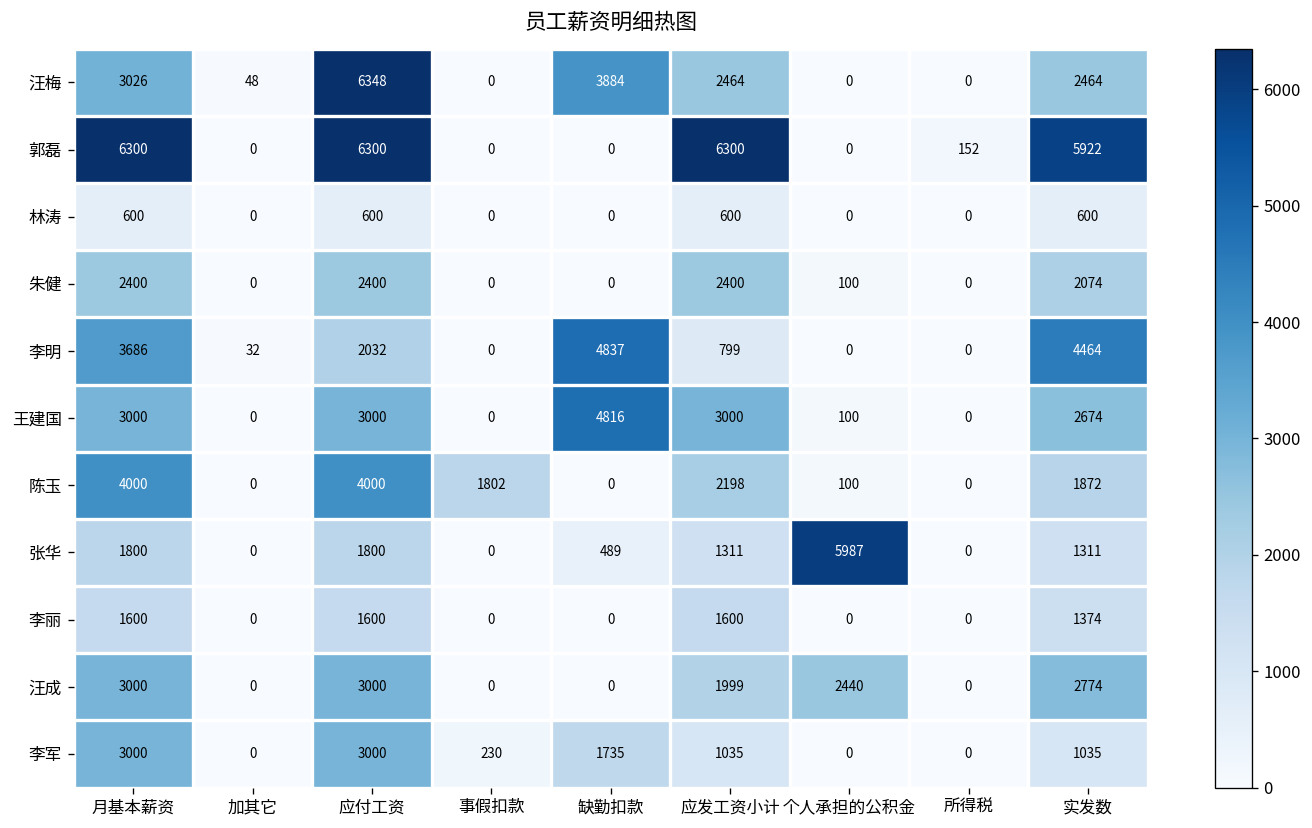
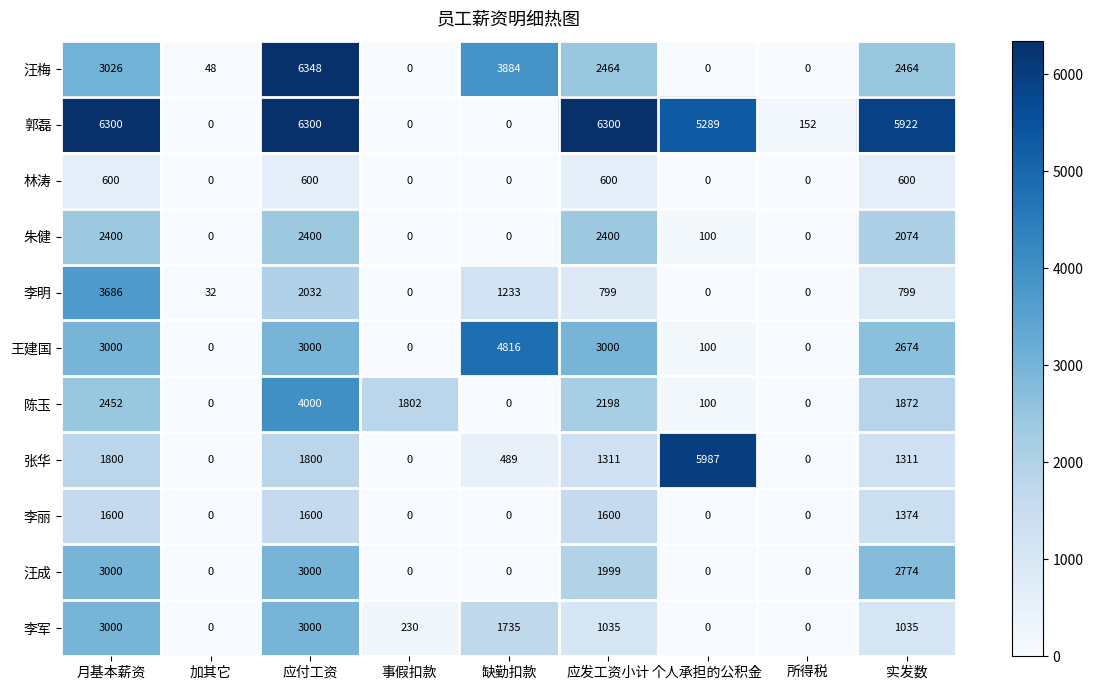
  {
    "汪梅": {
      "月基本薪资": 3026,
      "加其它": 48,
      "应付工资": 6348,
      "事假扣款": 0,
      "缺勤扣款": 3884,
      "应发工资小计": 2464,
      "个人承担的公积金": 0,
      "所得税": 0,
      "实发数": 2464
    },
    "郭磊": {
      "月基本薪资": 6300,
      "加其它": 0,
      "应付工资": 6300,
      "事假扣款": 0,
      "缺勤扣款": 0,
      "应发工资小计": 6300,
-     "个人承担的公积金": 0,
+     "个人承担的公积金": 5289,
      "所得税": 152,
      "实发数": 5922
    },
    "林涛": {
      "月基本薪资": 600,
      "加其它": 0,
      "应付工资": 600,
      "事假扣款": 0,
      "缺勤扣款": 0,
      "应发工资小计": 600,
      "个人承担的公积金": 0,
      "所得税": 0,
      "实发数": 600
    },
    "朱健": {
      "月基本薪资": 2400,
      "加其它": 0,
      "应付工资": 2400,
      "事假扣款": 0,
      "缺勤扣款": 0,
      "应发工资小计": 2400,
      "个人承担的公积金": 100,
      "所得税": 0,
      "实发数": 2074
    },
    "李明": {
      "月基本薪资": 3686,
      "加其它": 32,
      "应付工资": 2032,
      "事假扣款": 0,
-     "缺勤扣款": 4837,
+     "缺勤扣款": 1233,
      "应发工资小计": 799,
      "个人承担的公积金": 0,
      "所得税": 0,
-     "实发数": 4464
+     "实发数": 799
    },
    "王建国": {
      "月基本薪资": 3000,
      "加其它": 0,
      "应付工资": 3000,
      "事假扣款": 0,
      "缺勤扣款": 4816,
      "应发工资小计": 3000,
      "个人承担的公积金": 100,
      "所得税": 0,
      "实发数": 2674
    },
    "陈玉": {
-     "月基本薪资": 4000,
+     "月基本薪资": 2452,
      "加其它": 0,
      "应付工资": 4000,
      "事假扣款": 1802,
      "缺勤扣款": 0,
      "应发工资小计": 2198,
      "个人承担的公积金": 100,
      "所得税": 0,
      "实发数": 1872
    },
    "张华": {
      "月基本薪资": 1800,
      "加其它": 0,
      "应付工资": 1800,
      "事假扣款": 0,
      "缺勤扣款": 489,
      "应发工资小计": 1311,
      "个人承担的公积金": 5987,
      "所得税": 0,
      "实发数": 1311
    },
    "李丽": {
      "月基本薪资": 1600,
      "加其它": 0,
      "应付工资": 1600,
      "事假扣款": 0,
      "缺勤扣款": 0,
      "应发工资小计": 1600,
      "个人承担的公积金": 0,
      "所得税": 0,
      "实发数": 1374
    },
    "汪成": {
      "月基本薪资": 3000,
      "加其它": 0,
      "应付工资": 3000,
      "事假扣款": 0,
      "缺勤扣款": 0,
      "应发工资小计": 1999,
-     "个人承担的公积金": 2440,
+     "个人承担的公积金": 0,
      "所得税": 0,
      "实发数": 2774
    },
    "李军": {
      "月基本薪资": 3000,
      "加其它": 0,
      "应付工资": 3000,
      "事假扣款": 230,
      "缺勤扣款": 1735,
      "应发工资小计": 1035,
      "个人承担的公积金": 0,
      "所得税": 0,
      "实发数": 1035
    }
  }
